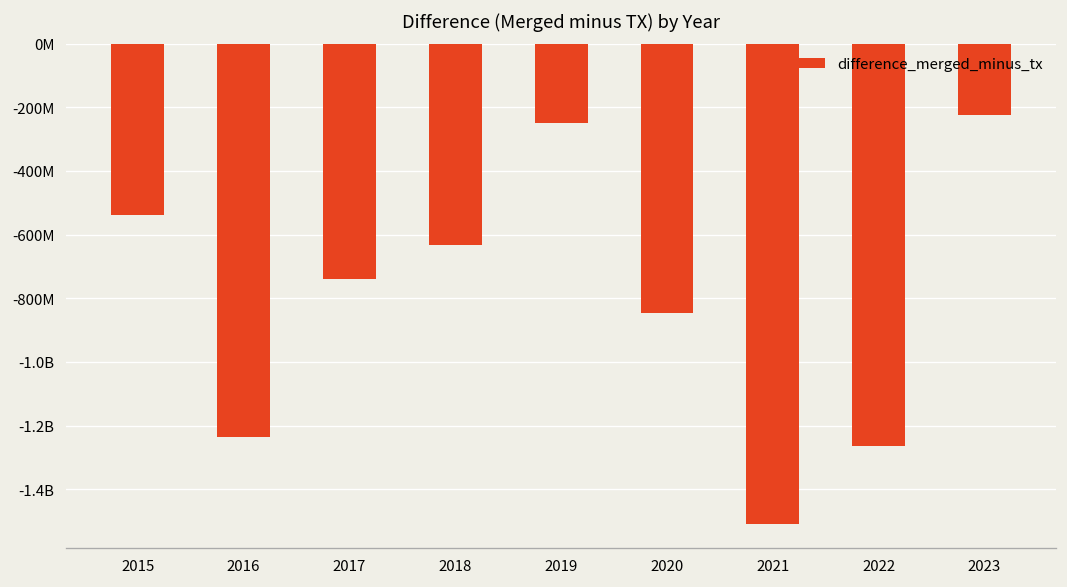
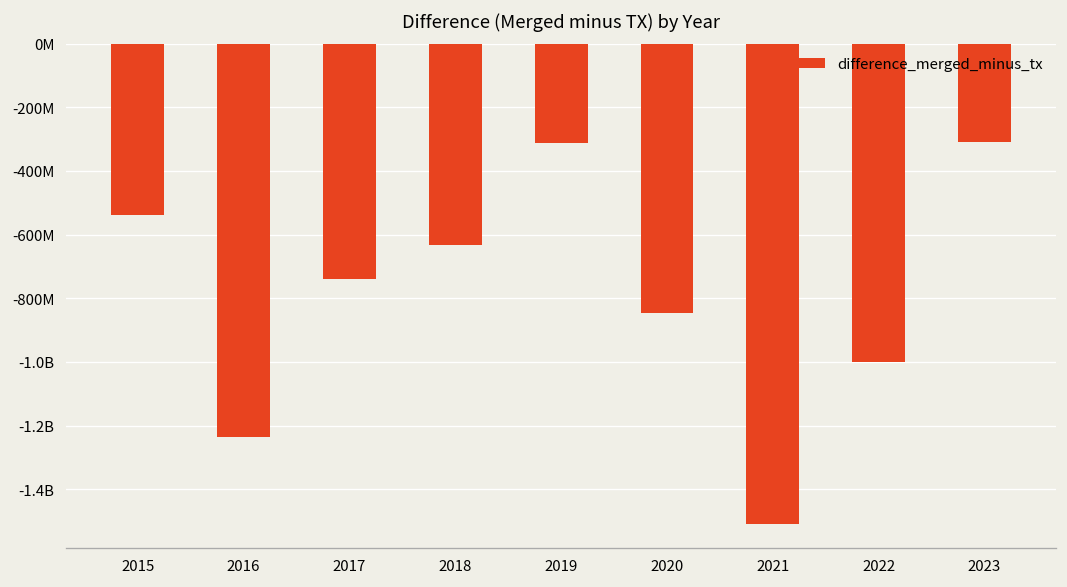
  {
    "2015": -540000000,
    "2016": -1240000000,
    "2017": -740000000,
    "2018": -630000000,
-   "2019": -250000000,
+   "2019": -310000000,
    "2020": -850000000,
    "2021": -1510000000,
-   "2022": -1260000000,
-   "2023": -220000000
+   "2022": -1000000000,
+   "2023": -310000000
  }
